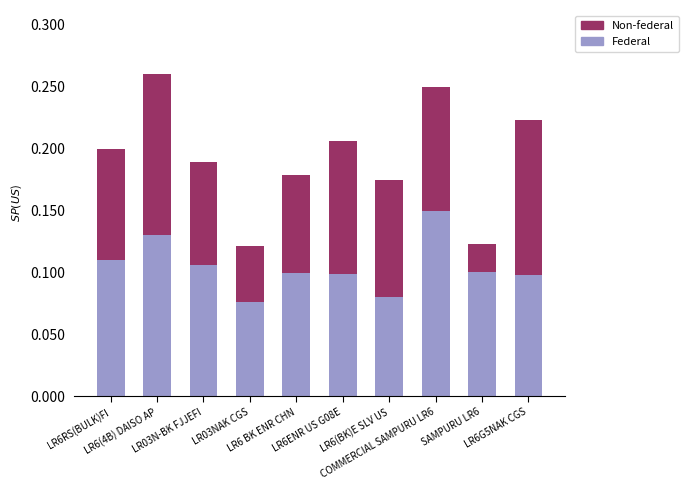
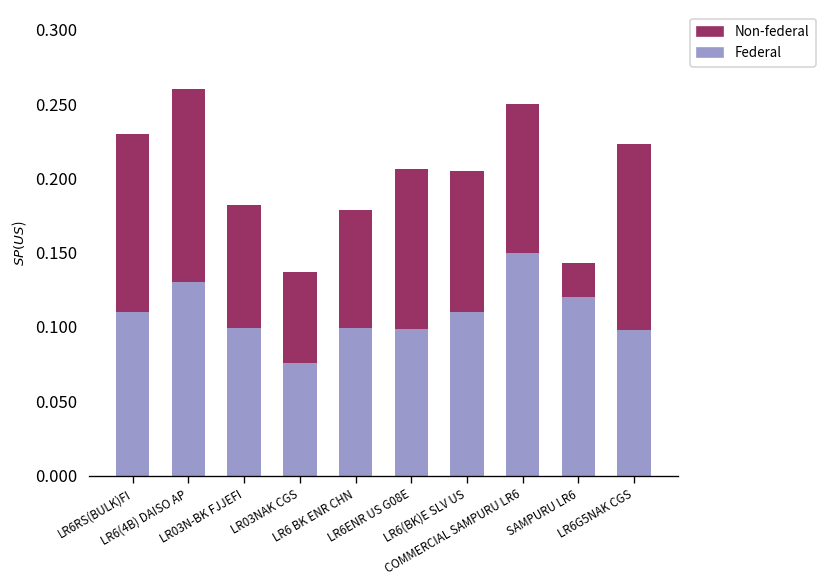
  {
    "Federal": {
      "LR6RS(BULK)FI": 0.110,
      "LR6(4B) DAISO AP": 0.130,
-     "LR03N-BK FJJEFI": 0.106,
+     "LR03N-BK FJJEFI": 0.099,
      "LR03NAK CGS": 0.076,
      "LR6 BK ENR CHN": 0.099,
      "LR6ENR US G08E": 0.099,
-     "LR6(BK)E SLV US": 0.08,
+     "LR6(BK)E SLV US": 0.11,
      "COMMERCIAL SAMPURU LR6": 0.150,
-     "SAMPURU LR6": 0.10,
+     "SAMPURU LR6": 0.12,
      "LR6G5NAK CGS": 0.098
    },
    "Non-federal": {
-     "LR6RS(BULK)FI": 0.09,
+     "LR6RS(BULK)FI": 0.12,
      "LR6(4B) DAISO AP": 0.130,
      "LR03N-BK FJJEFI": 0.083,
-     "LR03NAK CGS": 0.045,
+     "LR03NAK CGS": 0.061,
      "LR6 BK ENR CHN": 0.080,
      "LR6ENR US G08E": 0.108,
      "LR6(BK)E SLV US": 0.095,
      "COMMERCIAL SAMPURU LR6": 0.100,
      "SAMPURU LR6": 0.023,
      "LR6G5NAK CGS": 0.125
    }
  }
